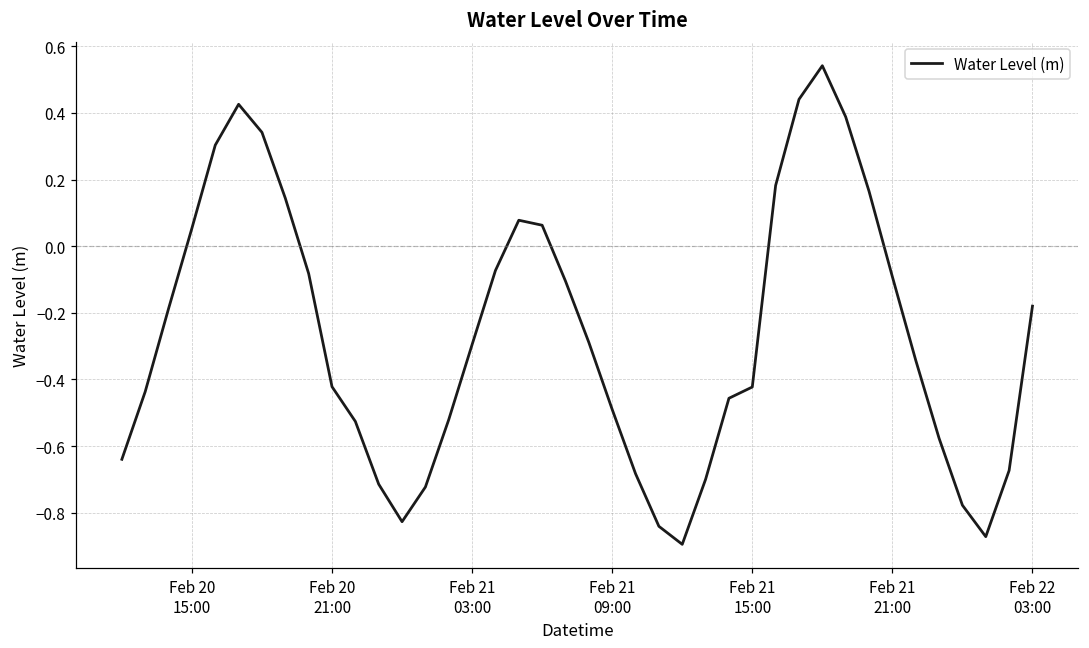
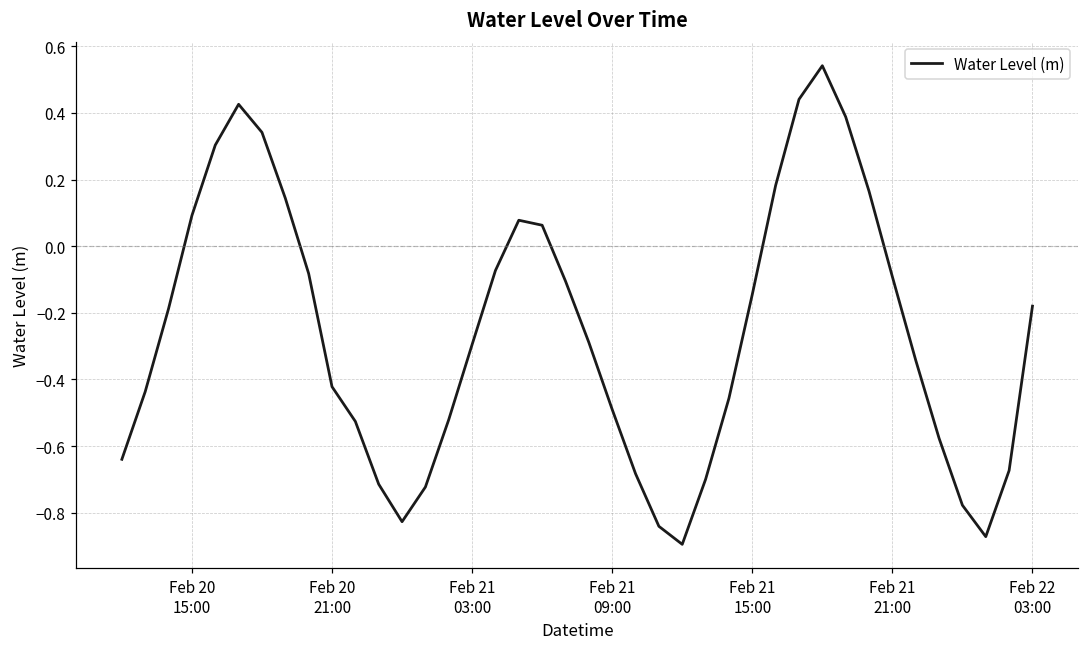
  {
-   "Feb 20 15:00": 0.05,
+   "Feb 20 15:00": 0.09,
    "Feb 20 21:00": -0.42,
    "Feb 21 03:00": -0.30,
    "Feb 21 09:00": -0.49,
-   "Feb 21 15:00": -0.42,
+   "Feb 21 15:00": -0.14,
    "Feb 21 21:00": -0.09,
    "Feb 22 03:00": -0.18
  }
